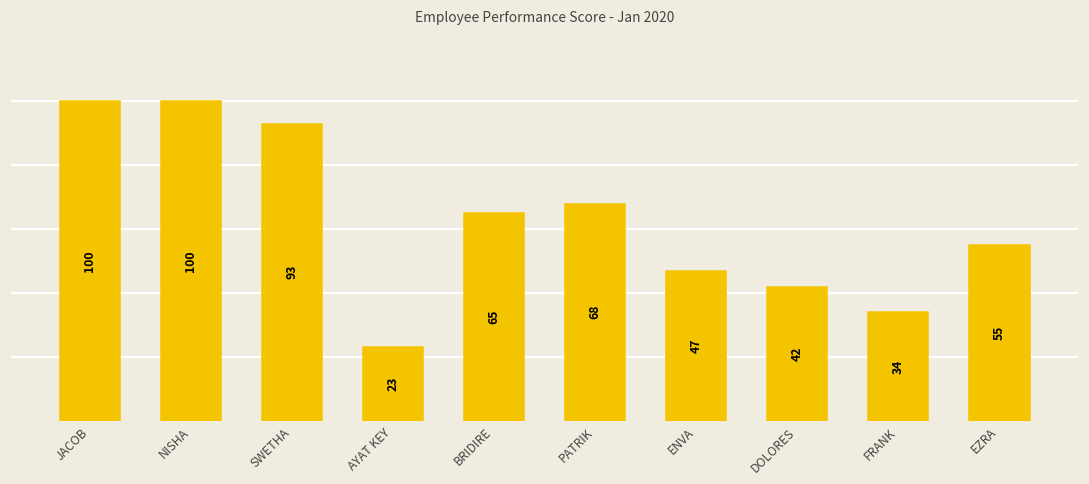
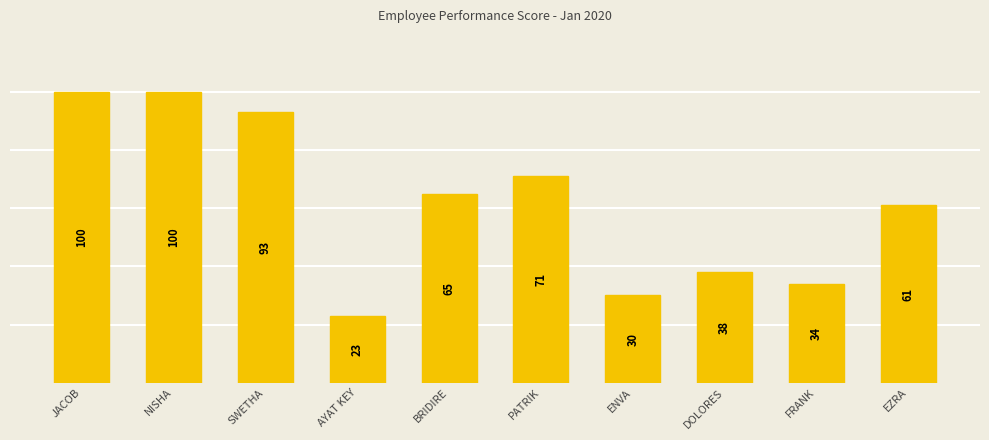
  {
    "JACOB": 100,
    "NISHA": 100,
    "SWETHA": 93,
    "AYAT KEY": 23,
    "BRIDIRE": 65,
-   "PATRIK": 68,
-   "ENVA": 47,
-   "DOLORES": 42,
+   "PATRIK": 71,
+   "ENVA": 30,
+   "DOLORES": 38,
    "FRANK": 34,
-   "EZRA": 55
+   "EZRA": 61
  }
